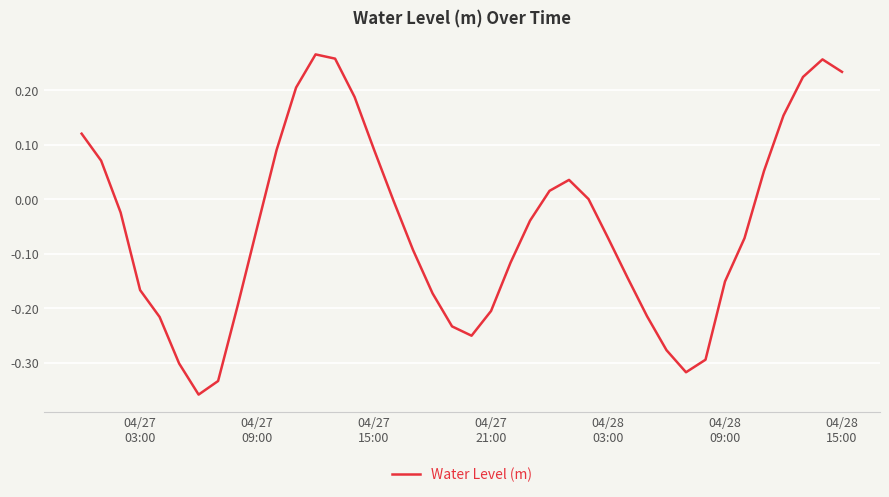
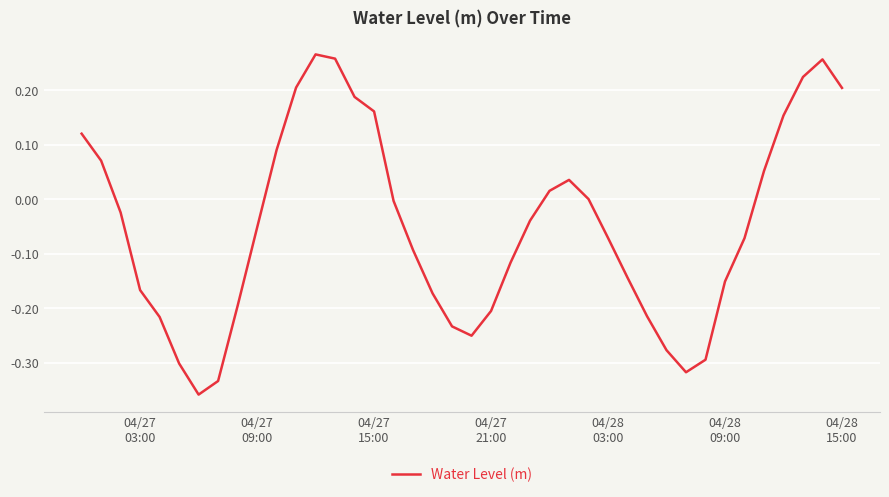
  {
    "04/27 03:00": -0.17,
    "04/27 09:00": -0.05,
-   "04/27 15:00": 0.09,
+   "04/27 15:00": 0.16,
    "04/27 21:00": -0.21,
    "04/28 03:00": -0.07,
    "04/28 09:00": -0.15,
-   "04/28 15:00": 0.23
+   "04/28 15:00": 0.20
  }
